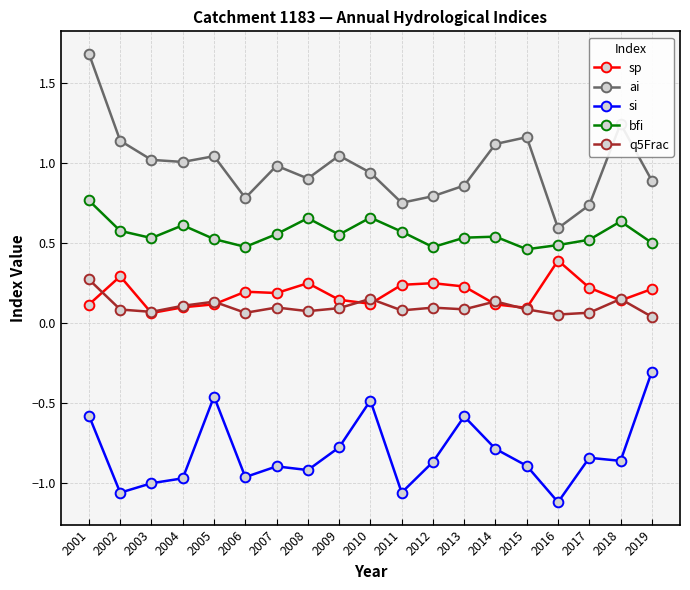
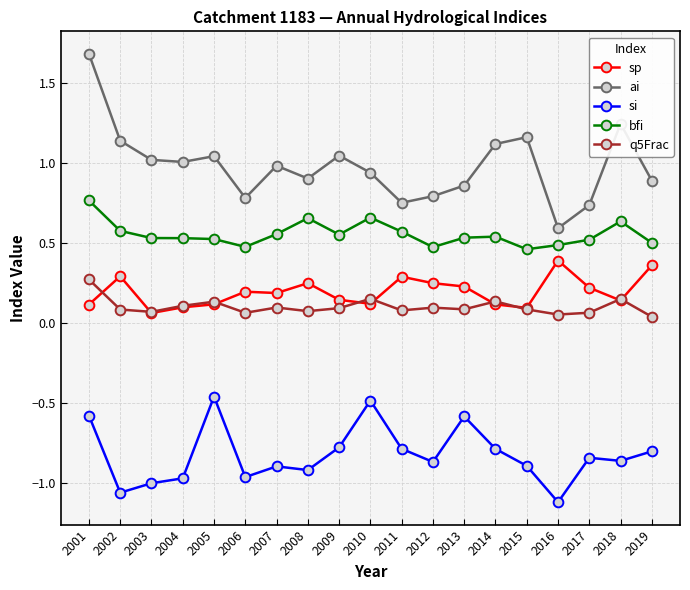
  {
    "sp": {
      "2001": 0.12,
      "2002": 0.29,
      "2005": 0.12,
      "2006": 0.20,
      "2007": 0.19,
      "2008": 0.25,
      "2009": 0.15,
      "2010": 0.12,
-     "2011": 0.24,
+     "2011": 0.29,
      "2012": 0.25,
      "2013": 0.23,
      "2014": 0.12,
      "2016": 0.39,
      "2017": 0.22,
-     "2019": 0.21
+     "2019": 0.36
    },
    "ai": {
      "2001": 1.69,
      "2002": 1.14,
      "2003": 1.02,
      "2004": 1.01,
      "2005": 1.05,
      "2006": 0.78,
      "2007": 0.99,
      "2008": 0.91,
      "2009": 1.05,
      "2010": 0.94,
      "2011": 0.75,
      "2012": 0.80,
      "2013": 0.86,
      "2014": 1.12,
      "2015": 1.16,
      "2016": 0.59,
      "2017": 0.74,
      "2019": 0.89
    },
    "si": {
      "2001": -0.58,
      "2002": -1.06,
      "2003": -1.00,
      "2004": -0.97,
      "2005": -0.46,
      "2006": -0.96,
      "2007": -0.89,
      "2008": -0.92,
      "2009": -0.78,
      "2010": -0.48,
-     "2011": -1.06,
+     "2011": -0.78,
      "2012": -0.87,
      "2013": -0.58,
      "2014": -0.78,
      "2015": -0.89,
      "2016": -1.12,
      "2017": -0.84,
      "2018": -0.86,
-     "2019": -0.30
+     "2019": -0.80
    },
    "bfi": {
      "2001": 0.77,
      "2002": 0.58,
      "2003": 0.53,
-     "2004": 0.61,
+     "2004": 0.53,
      "2005": 0.53,
      "2006": 0.48,
      "2007": 0.56,
      "2008": 0.66,
      "2009": 0.56,
      "2010": 0.66,
      "2011": 0.57,
      "2012": 0.48,
      "2013": 0.54,
      "2014": 0.54,
      "2015": 0.46,
      "2016": 0.49,
      "2017": 0.52,
      "2018": 0.64,
      "2019": 0.50
    },
    "q5Frac": {
      "2001": 0.27,
      "2002": 0.09,
      "2005": 0.14,
      "2006": 0.07,
      "2007": 0.10,
      "2008": 0.08,
      "2009": 0.10,
      "2010": 0.15,
      "2011": 0.08,
      "2012": 0.10,
      "2013": 0.09,
      "2014": 0.14,
      "2016": 0.06,
      "2017": 0.07,
      "2019": 0.04
    }
  }
